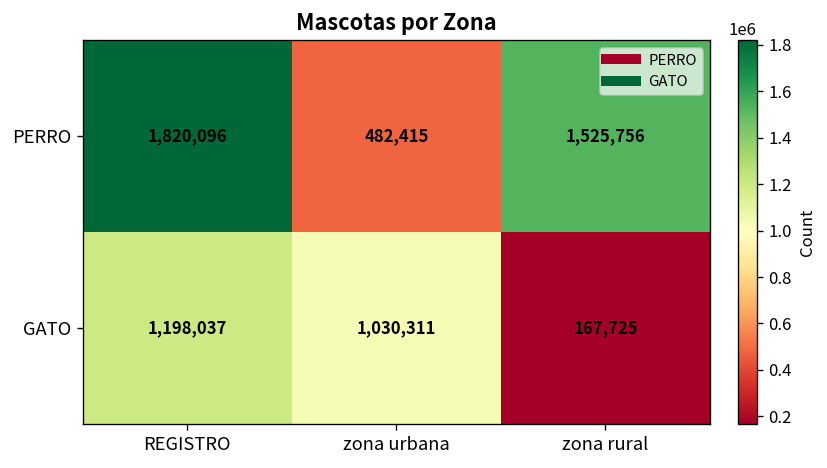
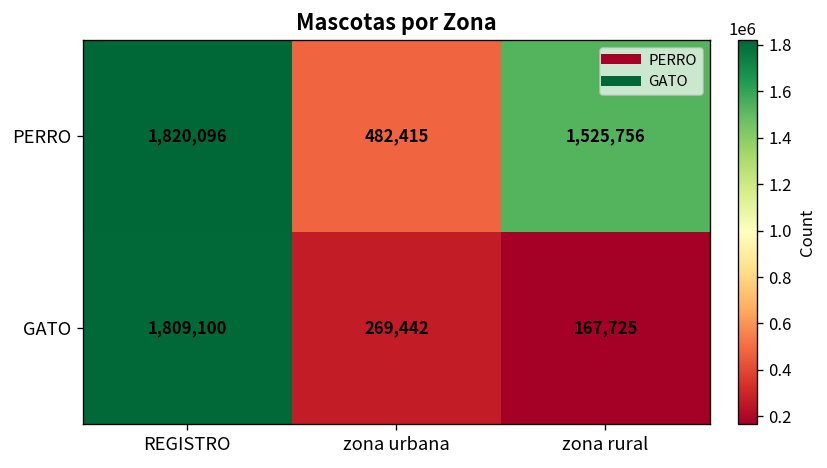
  {
    "PERRO": {
      "REGISTRO": "1,820,096",
      "zona urbana": "482,415",
      "zona rural": "1,525,756"
    },
    "GATO": {
-     "REGISTRO": "1,198,037",
-     "zona urbana": "1,030,311",
+     "REGISTRO": "1,809,100",
+     "zona urbana": "269,442",
      "zona rural": "167,725"
    }
  }
